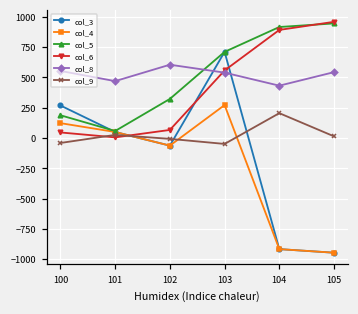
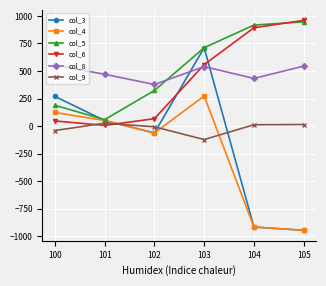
  {
    "col_3": {
      "100": 270
    },
    "col_4": {
      "100": 120,
      "103": 270
    },
    "col_5": {
      "100": 190,
      "102": 320,
      "104": 920
    },
    "col_6": {
      "100": 50,
      "102": 70,
      "104": 890
    },
    "col_8": {
      "101": 470,
-     "102": 610,
+     "102": 380,
      "104": 430,
      "105": 540
    },
    "col_9": {
      "100": -40,
      "102": -10,
-     "103": -50,
-     "104": 210,
+     "103": -120,
+     "104": 10,
      "105": 10
    }
  }
